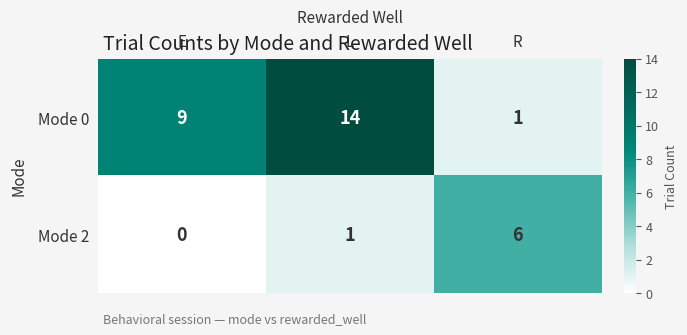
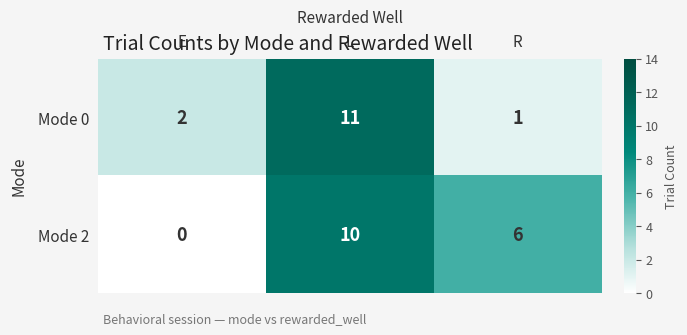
  {
    "Mode 0": {
-     "E": 9,
-     "L": 14,
+     "E": 2,
+     "L": 11,
      "R": 1
    },
    "Mode 2": {
      "E": 0,
-     "L": 1,
+     "L": 10,
      "R": 6
    }
  }
